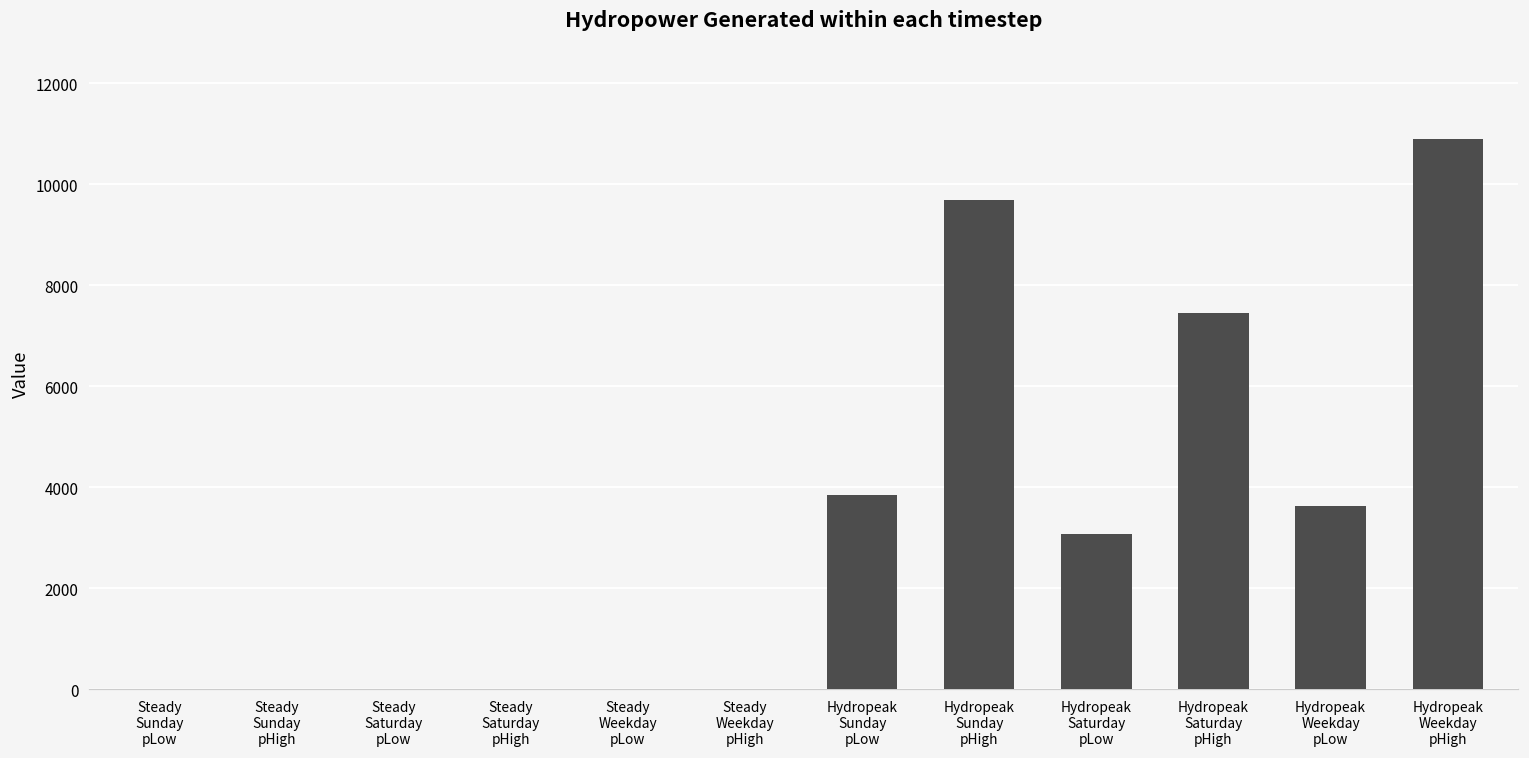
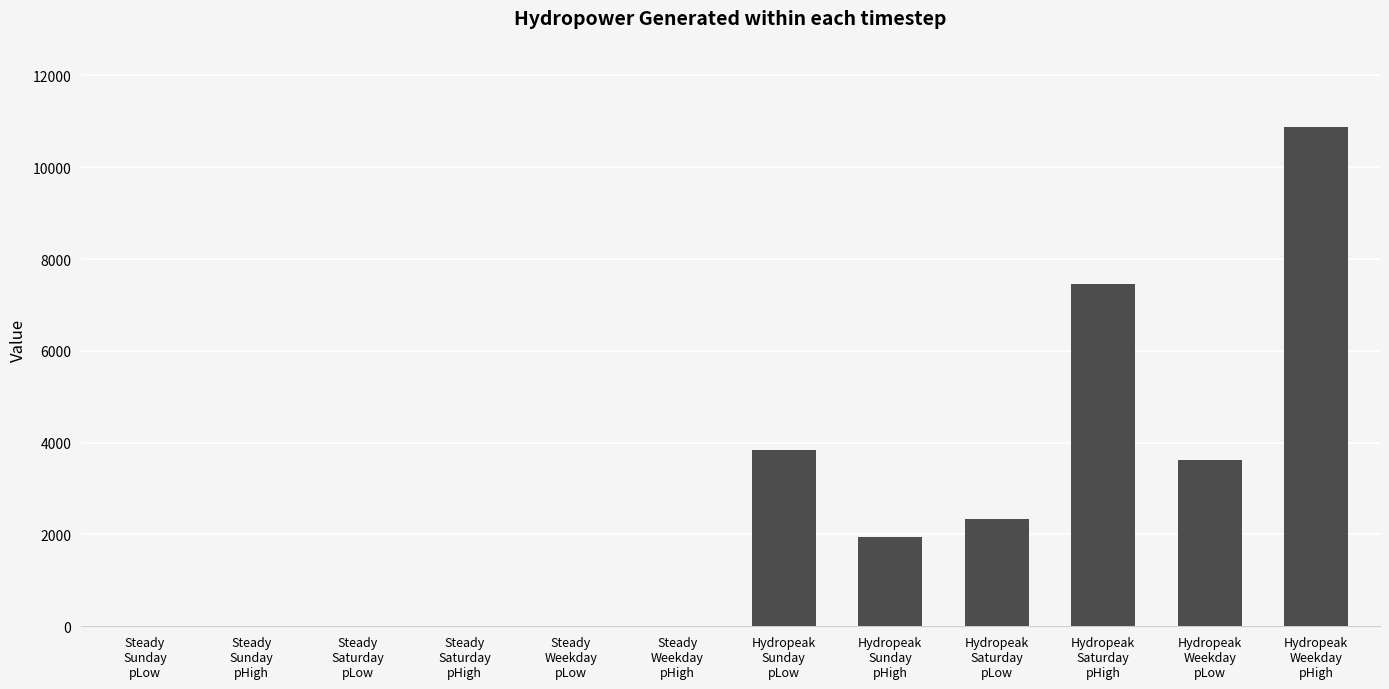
  {
    "Steady Sunday pLow": 0,
    "Steady Sunday pHigh": 0,
    "Steady Saturday pLow": 0,
    "Steady Saturday pHigh": 0,
    "Steady Weekday pLow": 0,
    "Steady Weekday pHigh": 0,
    "Hydropeak Sunday pLow": 3800,
-   "Hydropeak Sunday pHigh": 9700,
-   "Hydropeak Saturday pLow": 3100,
+   "Hydropeak Sunday pHigh": 1900,
+   "Hydropeak Saturday pLow": 2300,
    "Hydropeak Saturday pHigh": 7400,
    "Hydropeak Weekday pLow": 3600,
    "Hydropeak Weekday pHigh": 10900
  }
